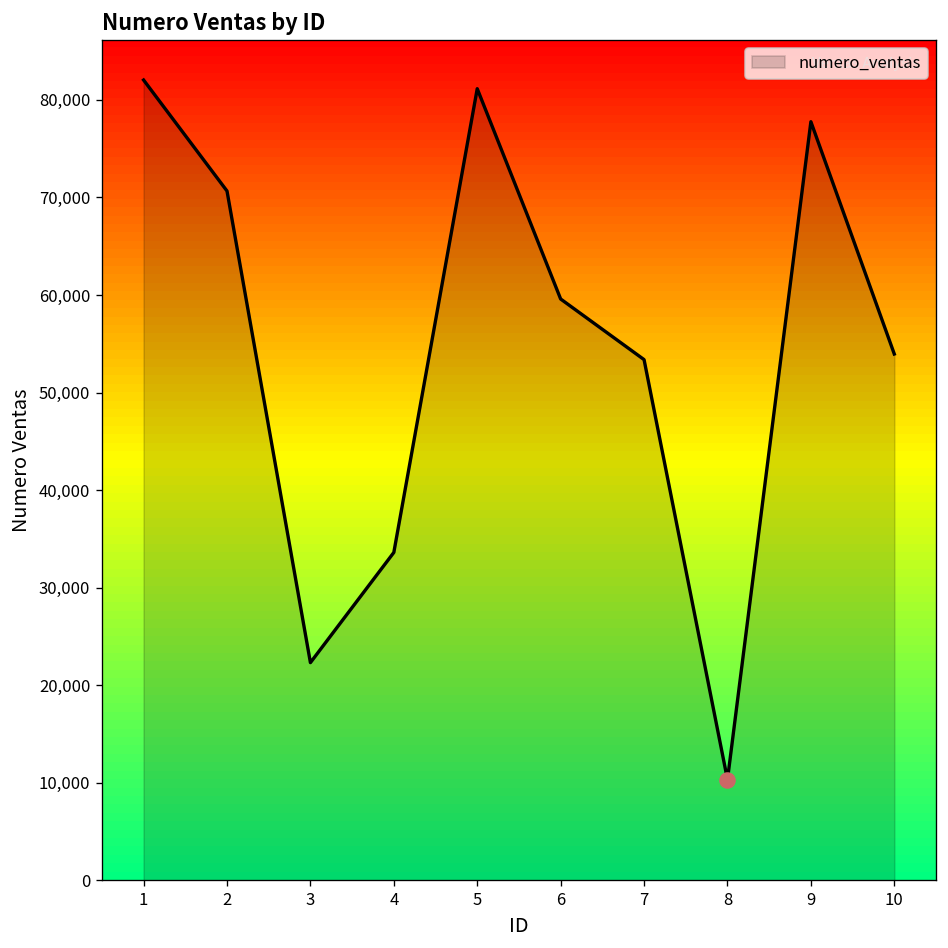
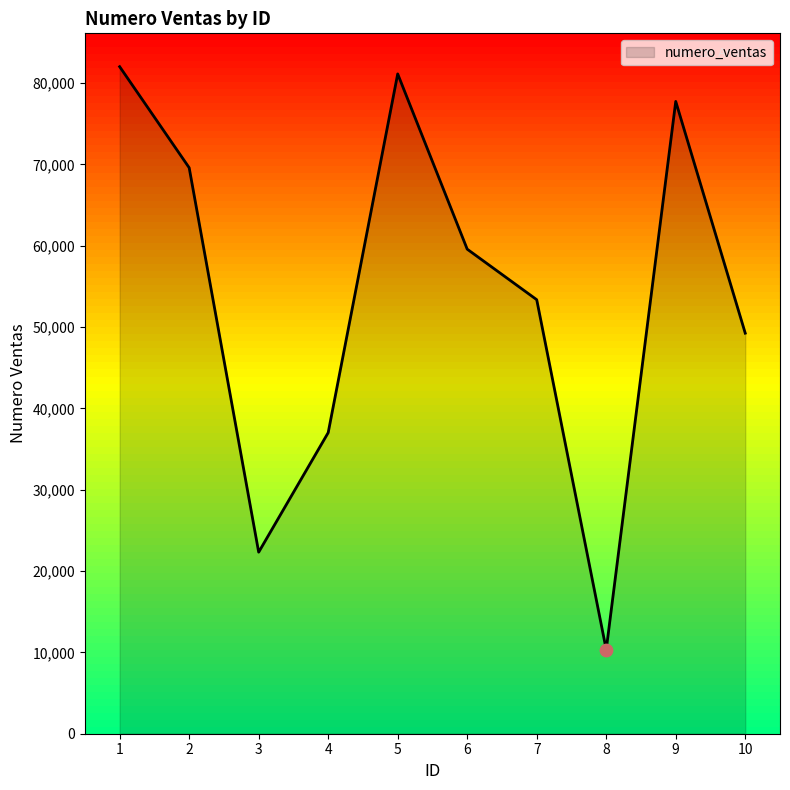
  {
    "numero_ventas": {
      "1": "82,000",
-     "2": "71,000",
+     "2": "70,000",
      "3": "22,000",
-     "4": "34,000",
+     "4": "37,000",
      "5": "81,000",
      "6": "60,000",
      "7": "53,000",
      "9": "78,000",
-     "10": "54,000"
+     "10": "49,000"
    }
  }
